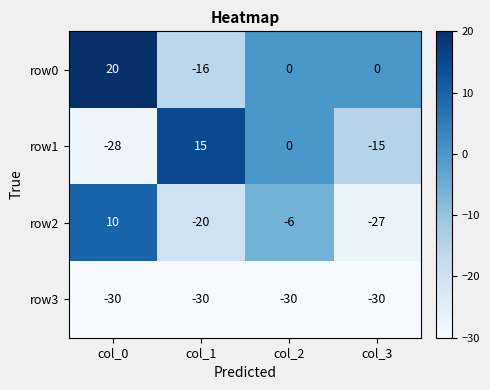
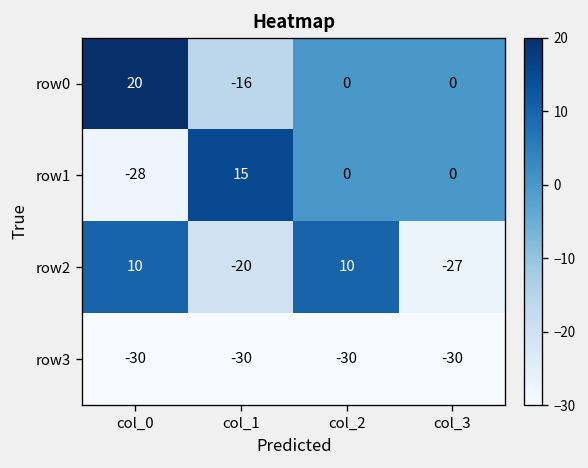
  {
    "row0": {
      "col_0": 20,
      "col_1": -16,
      "col_2": 0,
      "col_3": 0
    },
    "row1": {
      "col_0": -28,
      "col_1": 15,
      "col_2": 0,
-     "col_3": -15
+     "col_3": 0
    },
    "row2": {
      "col_0": 10,
      "col_1": -20,
-     "col_2": -6,
+     "col_2": 10,
      "col_3": -27
    },
    "row3": {
      "col_0": -30,
      "col_1": -30,
      "col_2": -30,
      "col_3": -30
    }
  }
